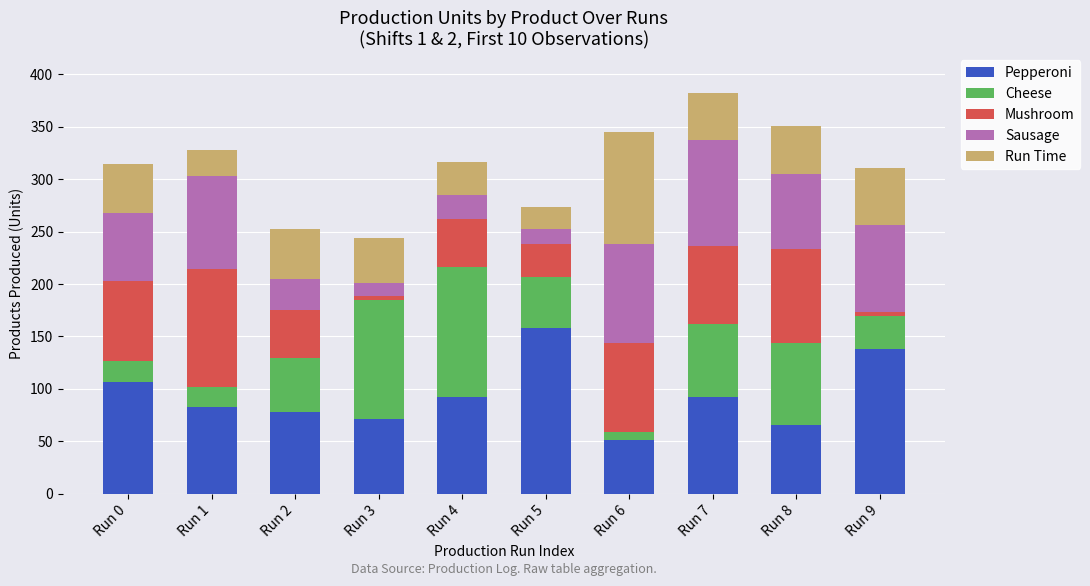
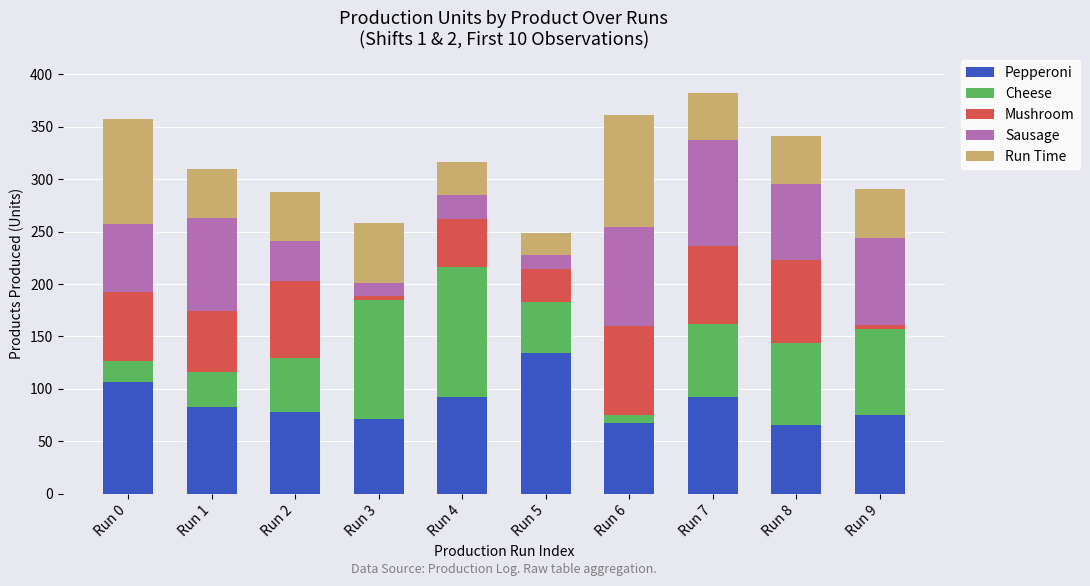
  {
    "Pepperoni": {
      "Run 0": 107,
      "Run 1": 83,
      "Run 2": 78,
      "Run 3": 71,
      "Run 4": 92,
-     "Run 5": 158,
-     "Run 6": 51,
+     "Run 5": 134,
+     "Run 6": 67,
      "Run 7": 92,
      "Run 8": 66,
-     "Run 9": 138
+     "Run 9": 75
    },
    "Cheese": {
      "Run 0": 20,
-     "Run 1": 19,
+     "Run 1": 33,
      "Run 2": 51,
      "Run 3": 114,
      "Run 4": 124,
      "Run 5": 49,
      "Run 6": 8,
      "Run 7": 70,
      "Run 8": 78,
-     "Run 9": 31
+     "Run 9": 82
    },
    "Mushroom": {
-     "Run 0": 76,
-     "Run 1": 112,
-     "Run 2": 46,
+     "Run 0": 65,
+     "Run 1": 58,
+     "Run 2": 74,
      "Run 3": 4,
      "Run 4": 46,
      "Run 5": 31,
      "Run 6": 85,
      "Run 7": 74,
-     "Run 8": 89,
+     "Run 8": 79,
      "Run 9": 4
    },
    "Sausage": {
      "Run 0": 65,
      "Run 1": 89,
-     "Run 2": 30,
+     "Run 2": 38,
      "Run 3": 12,
      "Run 4": 23,
      "Run 5": 14,
      "Run 6": 94,
      "Run 7": 101,
      "Run 8": 72,
      "Run 9": 83
    },
    "Run Time": {
-     "Run 0": 46,
-     "Run 1": 25,
+     "Run 0": 100,
+     "Run 1": 47,
      "Run 2": 47,
-     "Run 3": 43,
+     "Run 3": 57,
      "Run 4": 31,
      "Run 5": 21,
      "Run 6": 107,
      "Run 7": 45,
      "Run 8": 46,
-     "Run 9": 55
+     "Run 9": 47
    }
  }
